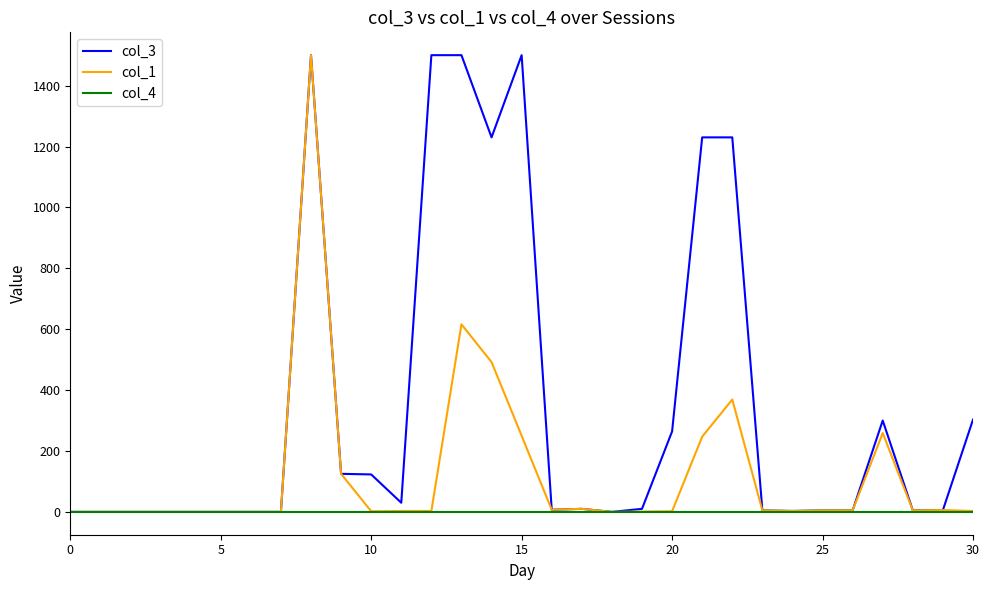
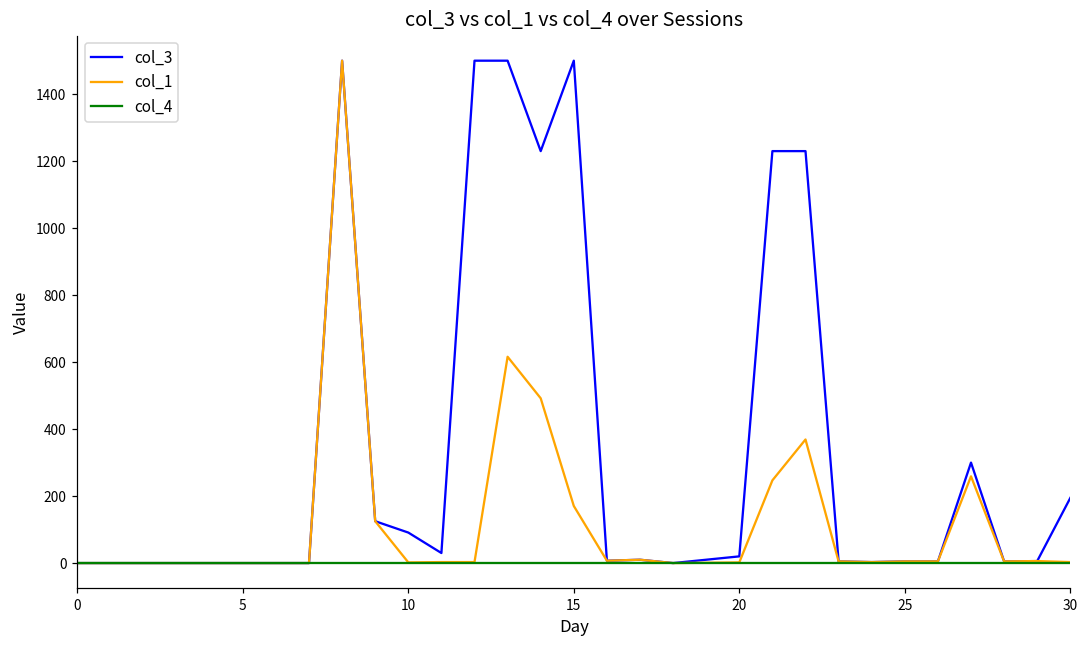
  {
    "col_3": {
-     "10": 120,
+     "10": 90,
      "15": 1500,
-     "20": 260,
-     "30": 300
+     "20": 20,
+     "30": 190
    },
    "col_1": {
-     "15": 250
+     "15": 170
    },
    "col_4": {
      "15": 0
    }
  }
